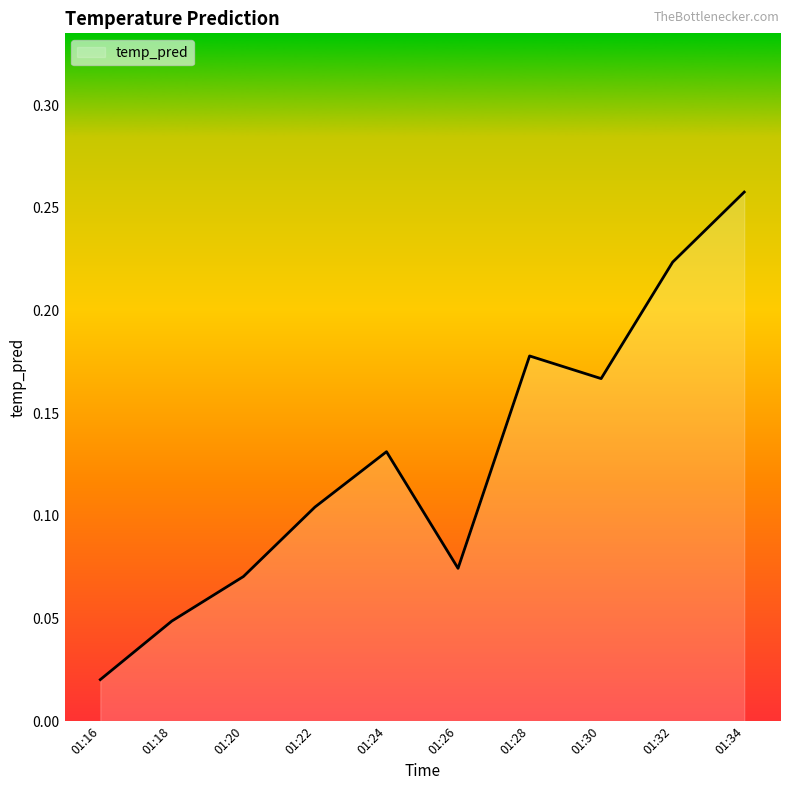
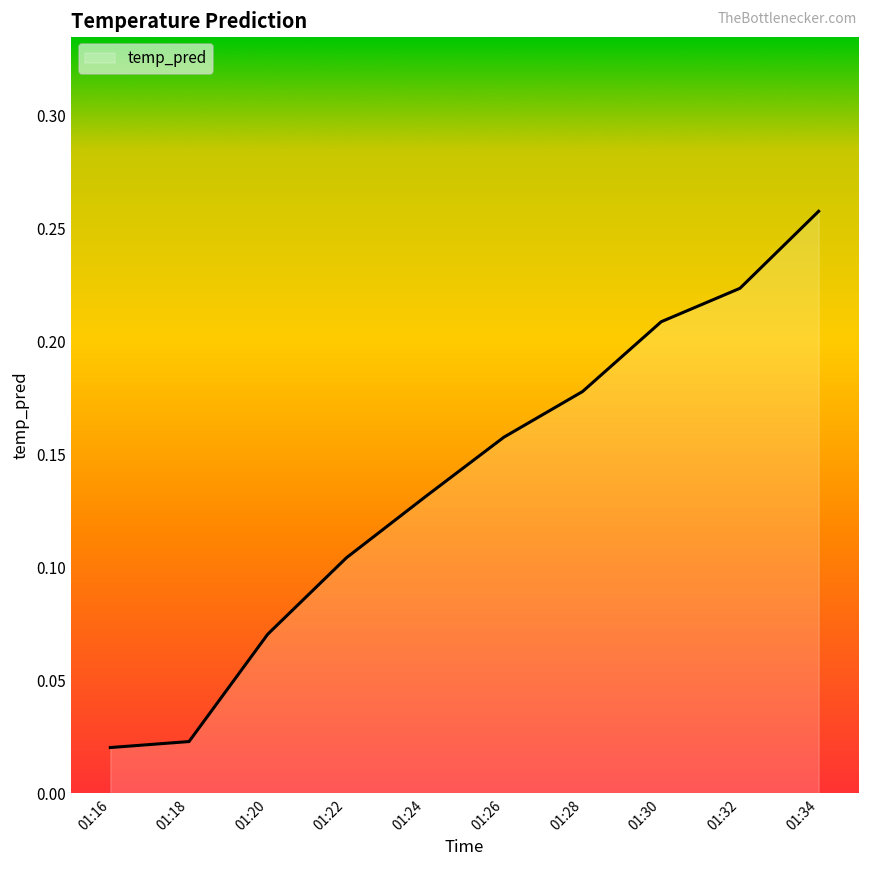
  {
    "01:16": 0.020,
-   "01:18": 0.049,
+   "01:18": 0.023,
    "01:20": 0.070,
    "01:22": 0.104,
    "01:24": 0.131,
-   "01:26": 0.074,
+   "01:26": 0.158,
    "01:28": 0.178,
-   "01:30": 0.167,
+   "01:30": 0.209,
    "01:32": 0.224,
    "01:34": 0.258
  }
